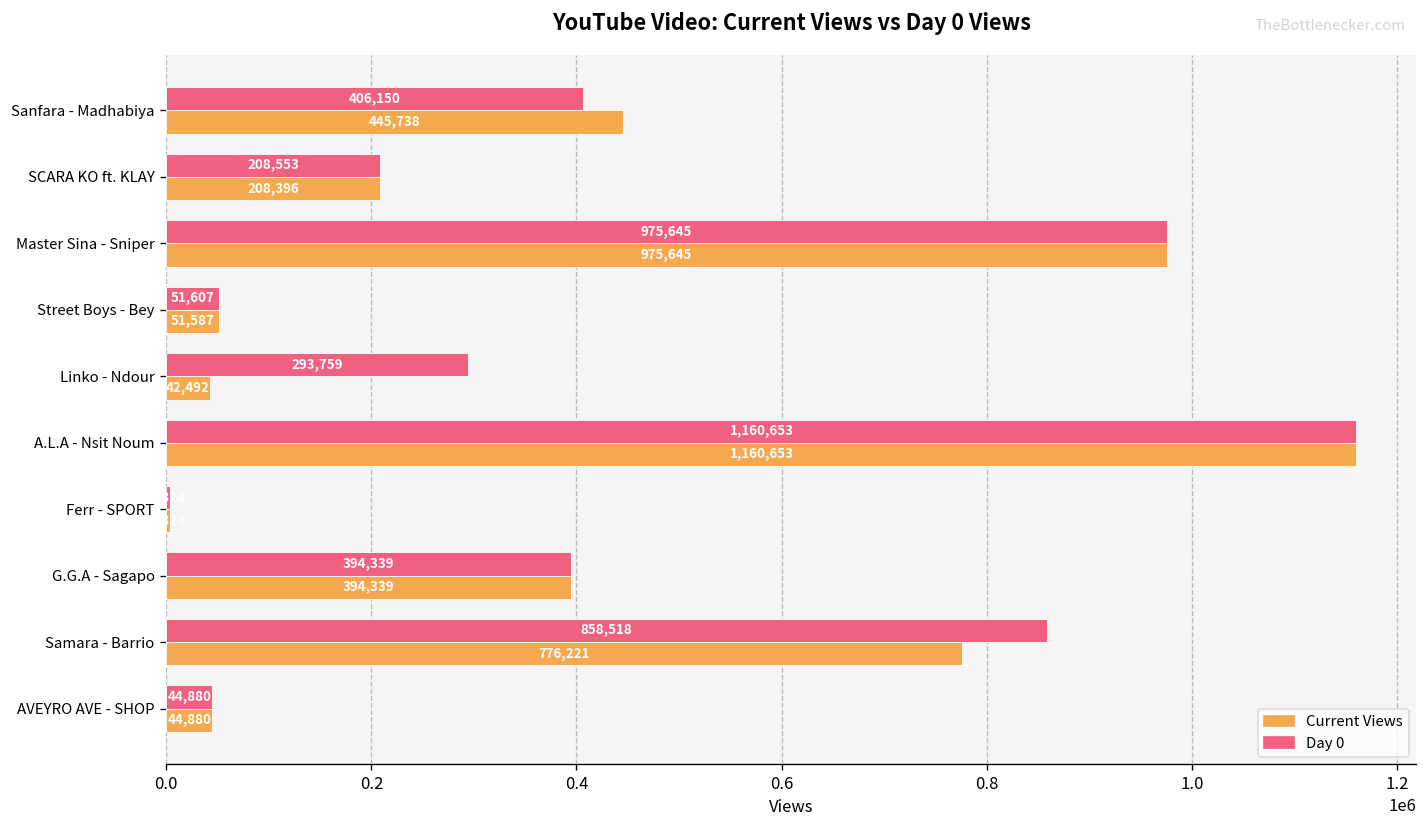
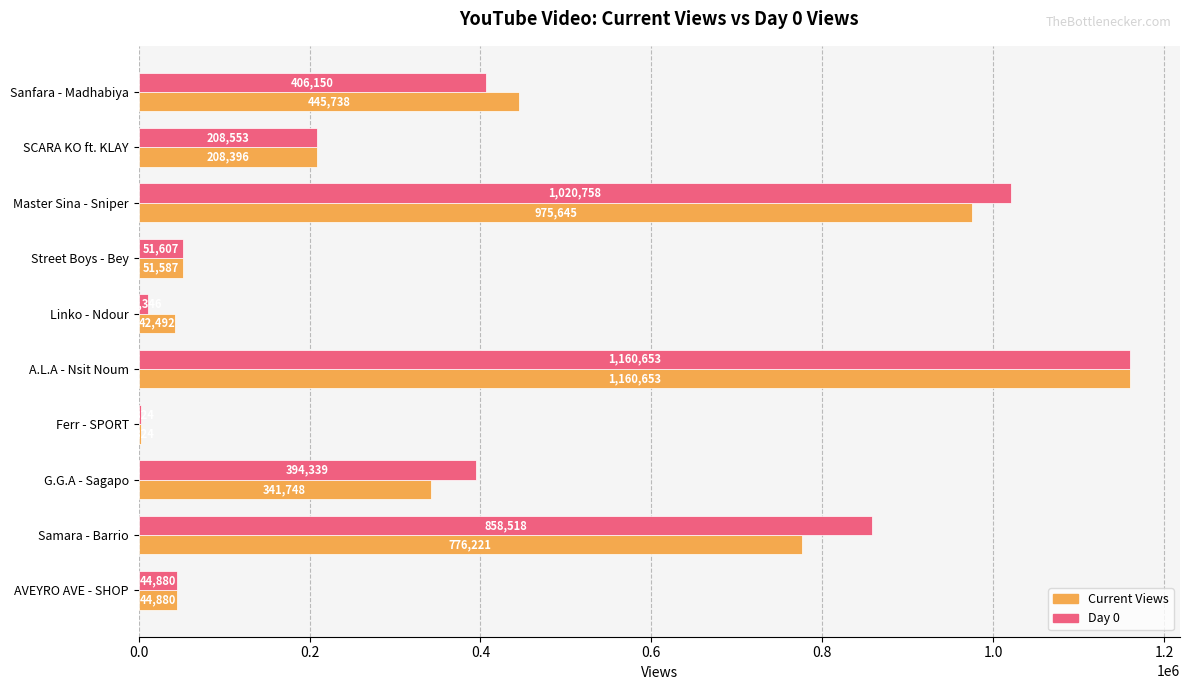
  {
    "Current Views": {
      "Sanfara - Madhabiya": "445,738",
      "SCARA KO ft. KLAY": "208,396",
      "Master Sina - Sniper": "975,645",
      "Street Boys - Bey": "51,587",
      "Linko - Ndour": "42,492",
      "A.L.A - Nsit Noum": "1,160,653",
-     "G.G.A - Sagapo": "394,339",
+     "G.G.A - Sagapo": "341,748",
      "Samara - Barrio": "776,221",
      "AVEYRO AVE - SHOP": "44,880"
    },
    "Day 0": {
      "Sanfara - Madhabiya": "406,150",
      "SCARA KO ft. KLAY": "208,553",
-     "Master Sina - Sniper": "975,645",
+     "Master Sina - Sniper": "1,020,758",
      "Street Boys - Bey": "51,607",
-     "Linko - Ndour": "290000",
+     "Linko - Ndour": "10000",
      "A.L.A - Nsit Noum": "1,160,653",
      "G.G.A - Sagapo": "394,339",
      "Samara - Barrio": "858,518",
      "AVEYRO AVE - SHOP": "44,880"
    }
  }
